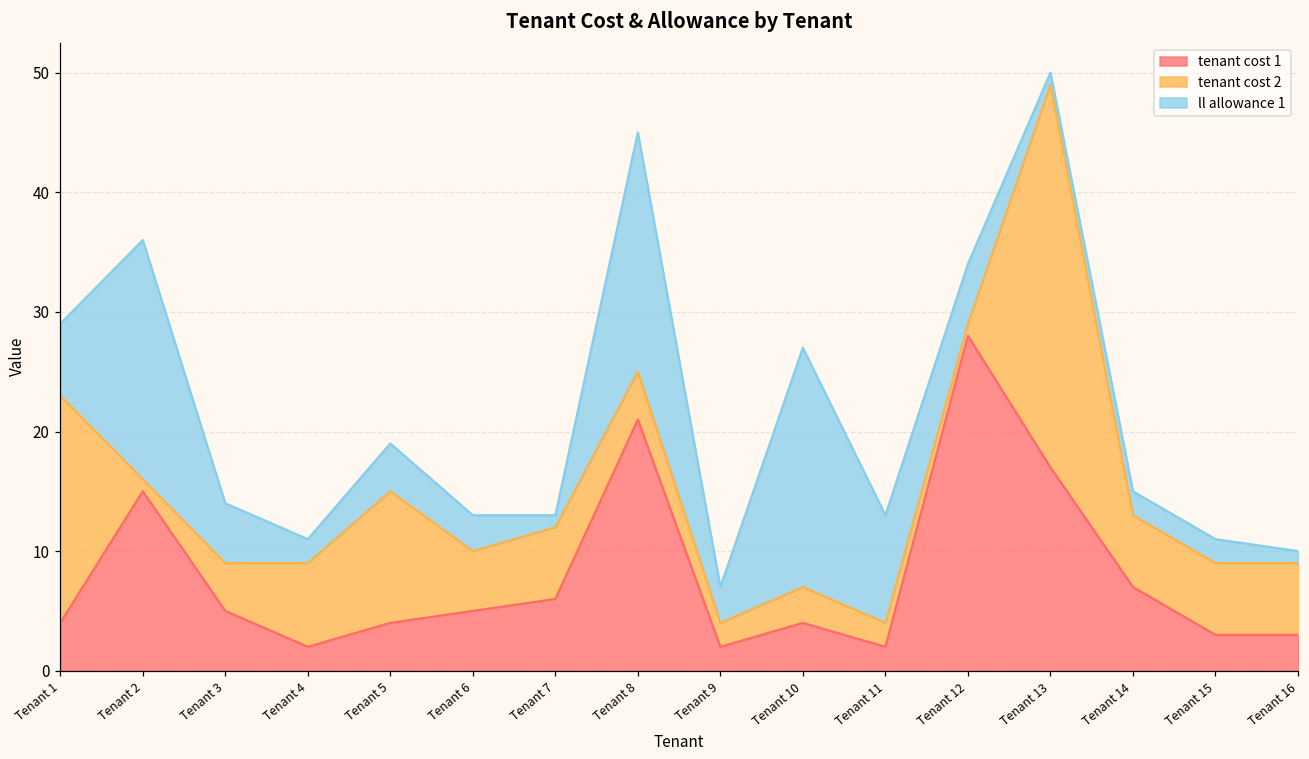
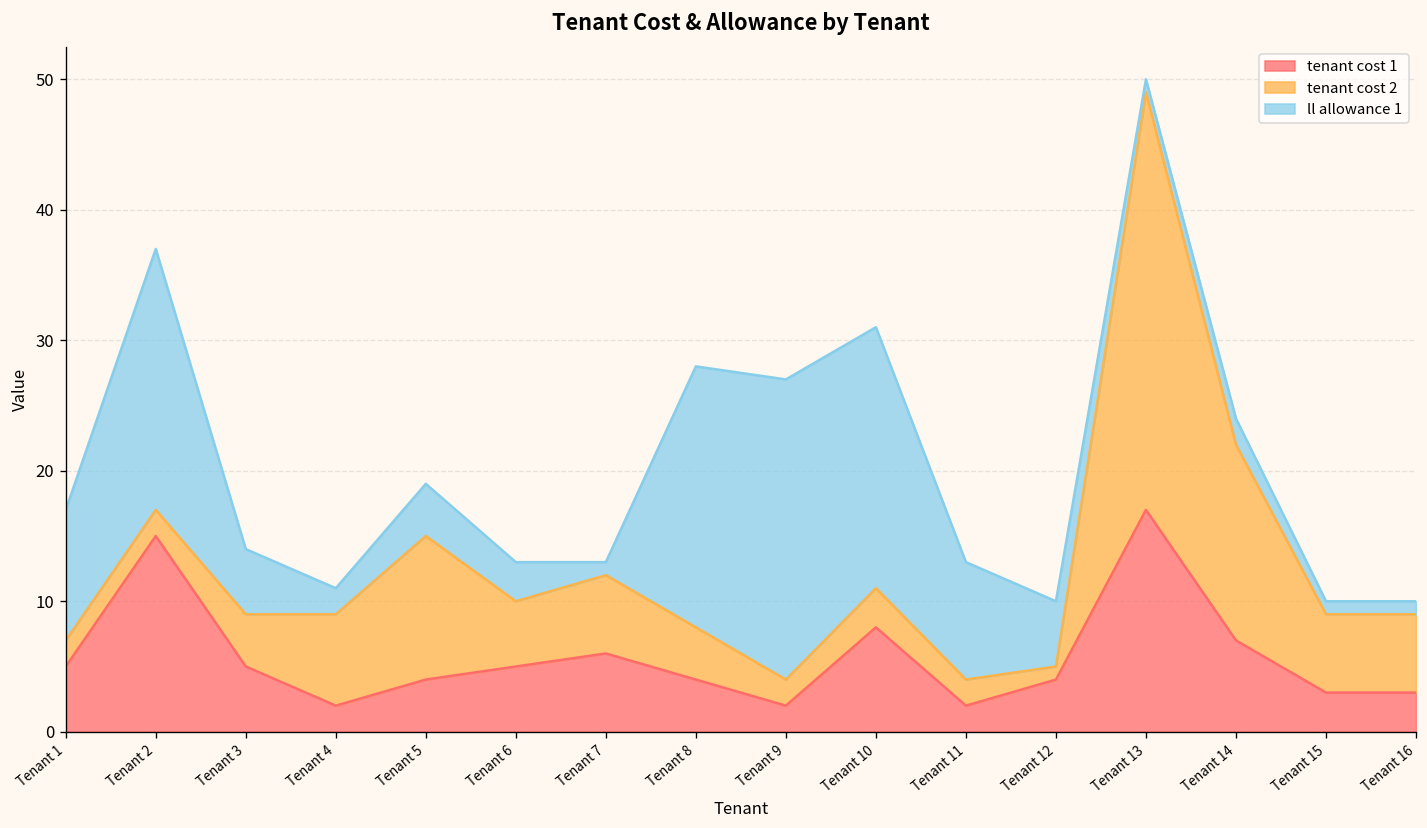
  {
    "tenant cost 1": {
-     "Tenant 1": 4,
+     "Tenant 1": 5,
      "Tenant 2": 15,
      "Tenant 3": 5,
      "Tenant 4": 2,
      "Tenant 5": 4,
      "Tenant 6": 5,
      "Tenant 7": 6,
-     "Tenant 8": 21,
+     "Tenant 8": 4,
      "Tenant 9": 2,
-     "Tenant 10": 4,
+     "Tenant 10": 8,
      "Tenant 11": 2,
-     "Tenant 12": 28,
+     "Tenant 12": 4,
      "Tenant 13": 17,
      "Tenant 14": 7,
      "Tenant 15": 3,
      "Tenant 16": 3
    },
    "tenant cost 2": {
-     "Tenant 1": 19,
-     "Tenant 2": 1,
+     "Tenant 1": 2,
+     "Tenant 2": 2,
      "Tenant 3": 4,
      "Tenant 4": 7,
      "Tenant 5": 11,
      "Tenant 6": 5,
      "Tenant 7": 6,
      "Tenant 8": 4,
      "Tenant 9": 2,
      "Tenant 10": 3,
      "Tenant 11": 2,
      "Tenant 12": 1,
      "Tenant 13": 32,
-     "Tenant 14": 6,
+     "Tenant 14": 15,
      "Tenant 15": 6,
      "Tenant 16": 6
    },
    "ll allowance 1": {
-     "Tenant 1": 6,
+     "Tenant 1": 10,
      "Tenant 2": 20,
      "Tenant 3": 5,
      "Tenant 4": 2,
      "Tenant 5": 4,
      "Tenant 6": 3,
      "Tenant 7": 1,
      "Tenant 8": 20,
-     "Tenant 9": 3,
+     "Tenant 9": 23,
      "Tenant 10": 20,
      "Tenant 11": 9,
      "Tenant 12": 5,
      "Tenant 13": 1,
      "Tenant 14": 2,
-     "Tenant 15": 2,
+     "Tenant 15": 1,
      "Tenant 16": 1
    }
  }
